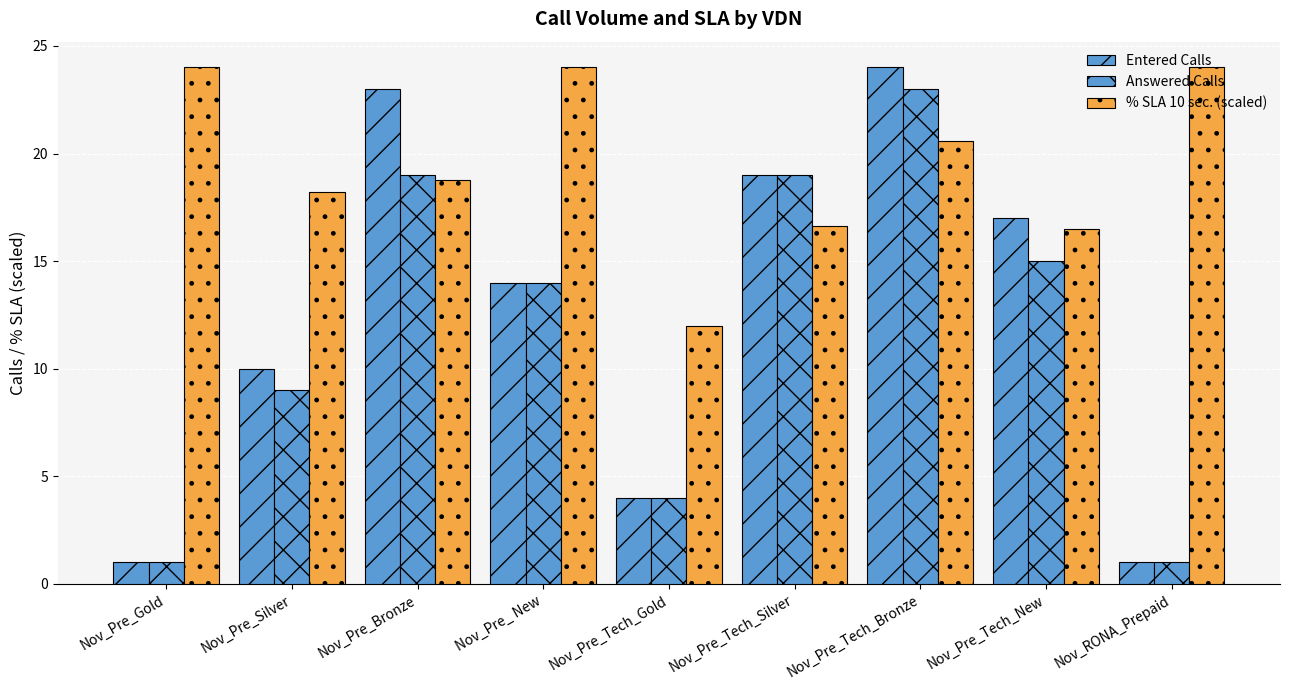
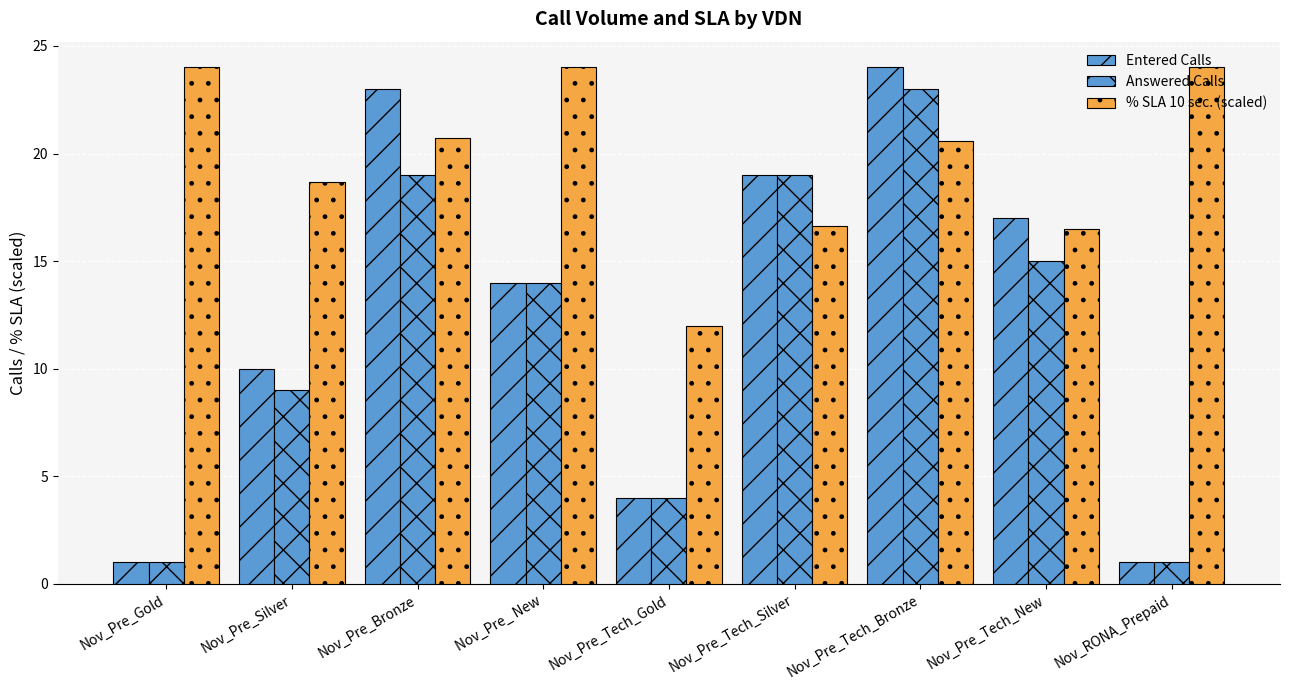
  {
    "% SLA 10 sec. (scaled)": {
      "Nov_Pre_Gold": 24.0,
-     "Nov_Pre_Silver": 18.2,
-     "Nov_Pre_Bronze": 18.8,
+     "Nov_Pre_Silver": 18.7,
+     "Nov_Pre_Bronze": 20.7,
      "Nov_Pre_ New": 24.0,
      "Nov_Pre_Tech_Gold": 12.0,
      "Nov_Pre_Tech_Silver": 16.6,
      "Nov_Pre_Tech_Bronze": 20.6,
      "Nov_Pre_Tech_New": 16.5,
      "Nov_RONA_Prepaid": 24.0
    }
  }
